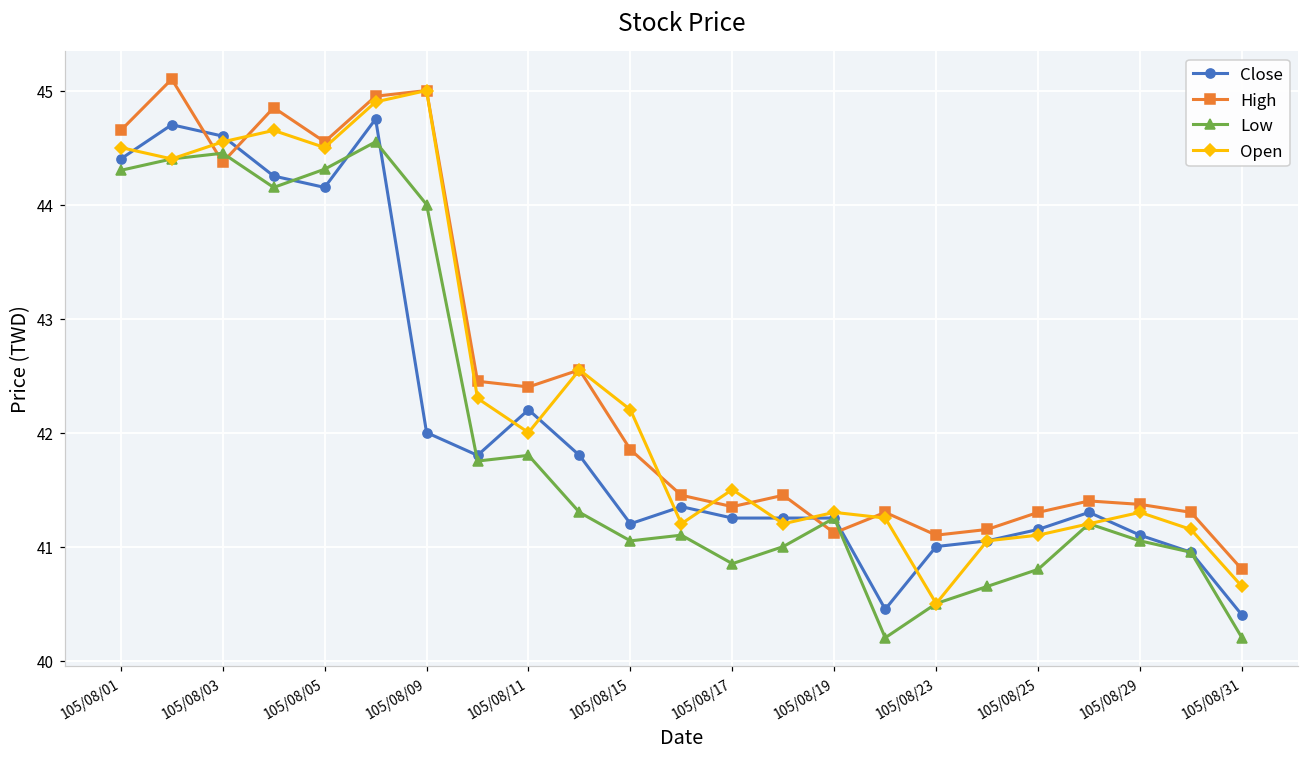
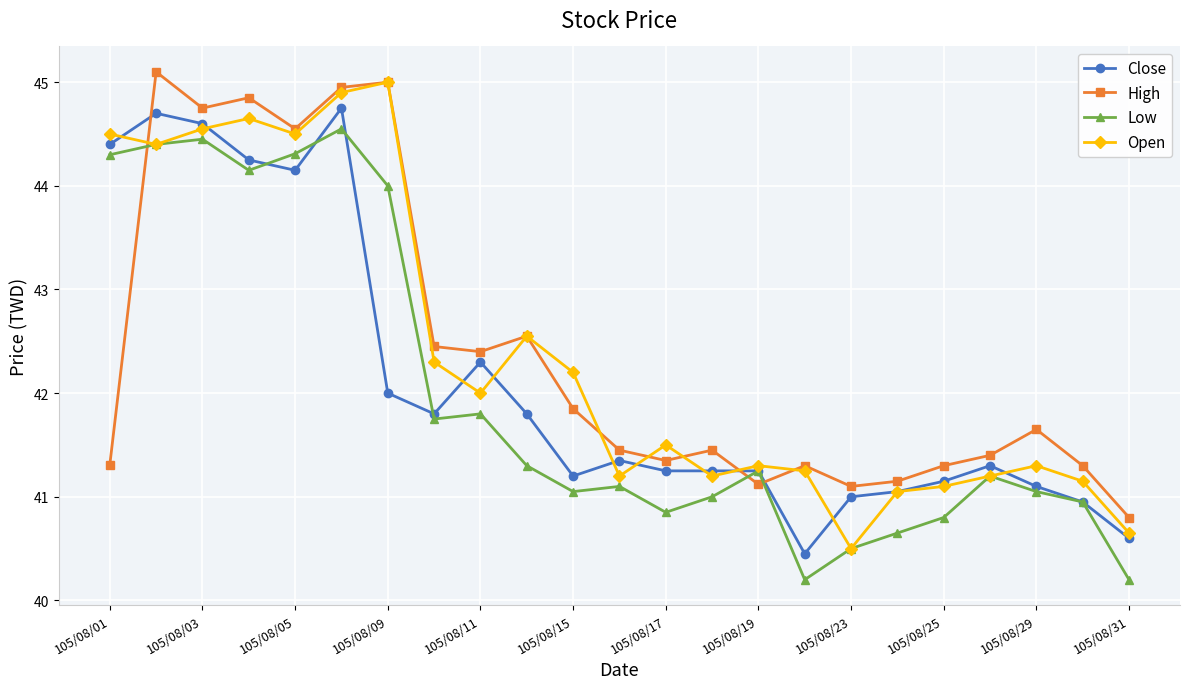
  {
    "Close": {
      "105/08/01": 44.4,
      "105/08/03": 44.6,
      "105/08/05": 44.15,
      "105/08/09": 42.0,
-     "105/08/11": 42.2,
+     "105/08/11": 42.3,
      "105/08/15": 41.2,
      "105/08/17": 41.25,
      "105/08/23": 41.0,
      "105/08/25": 41.15,
      "105/08/29": 41.1,
-     "105/08/31": 40.4
+     "105/08/31": 40.6
    },
    "High": {
-     "105/08/01": 44.65,
-     "105/08/03": 44.37,
+     "105/08/01": 41.31,
+     "105/08/03": 44.75,
      "105/08/05": 44.55,
      "105/08/11": 42.40,
      "105/08/15": 41.85,
      "105/08/17": 41.35,
      "105/08/19": 41.12,
      "105/08/23": 41.10,
      "105/08/25": 41.30,
-     "105/08/29": 41.37,
+     "105/08/29": 41.65,
      "105/08/31": 40.80
    },
    "Low": {
      "105/08/01": 44.30,
      "105/08/03": 44.45,
      "105/08/05": 44.31,
      "105/08/09": 44.00,
      "105/08/11": 41.80,
      "105/08/15": 41.05,
      "105/08/17": 40.85,
      "105/08/25": 40.80,
      "105/08/29": 41.05,
      "105/08/31": 40.20
    },
    "Open": {
      "105/08/01": 44.50,
      "105/08/03": 44.55,
      "105/08/05": 44.50,
      "105/08/11": 42.00,
      "105/08/15": 42.20,
      "105/08/17": 41.50,
      "105/08/19": 41.30,
      "105/08/25": 41.10,
      "105/08/29": 41.30,
      "105/08/31": 40.65
    }
  }
